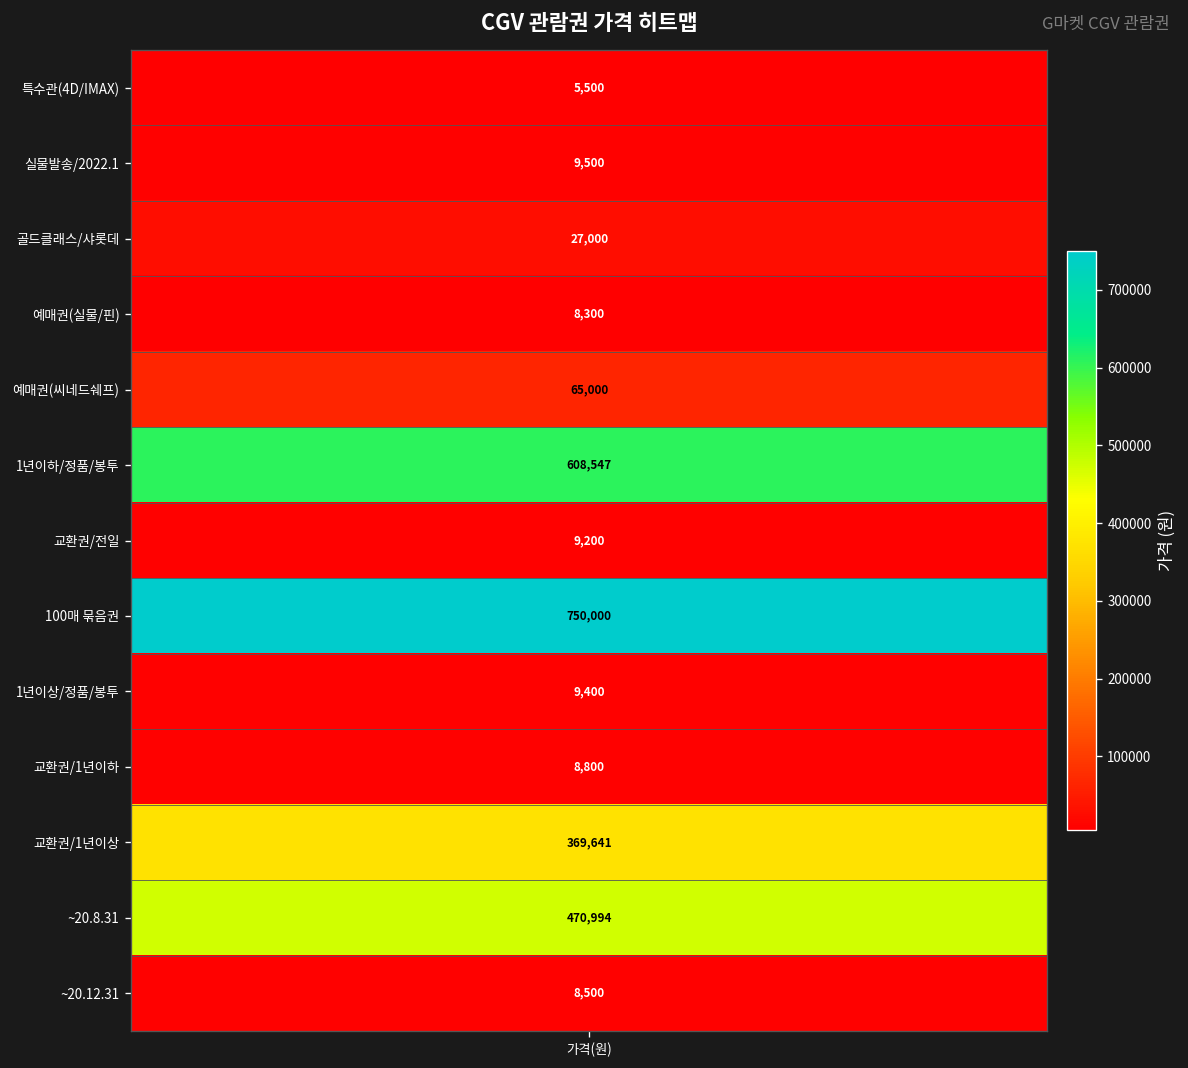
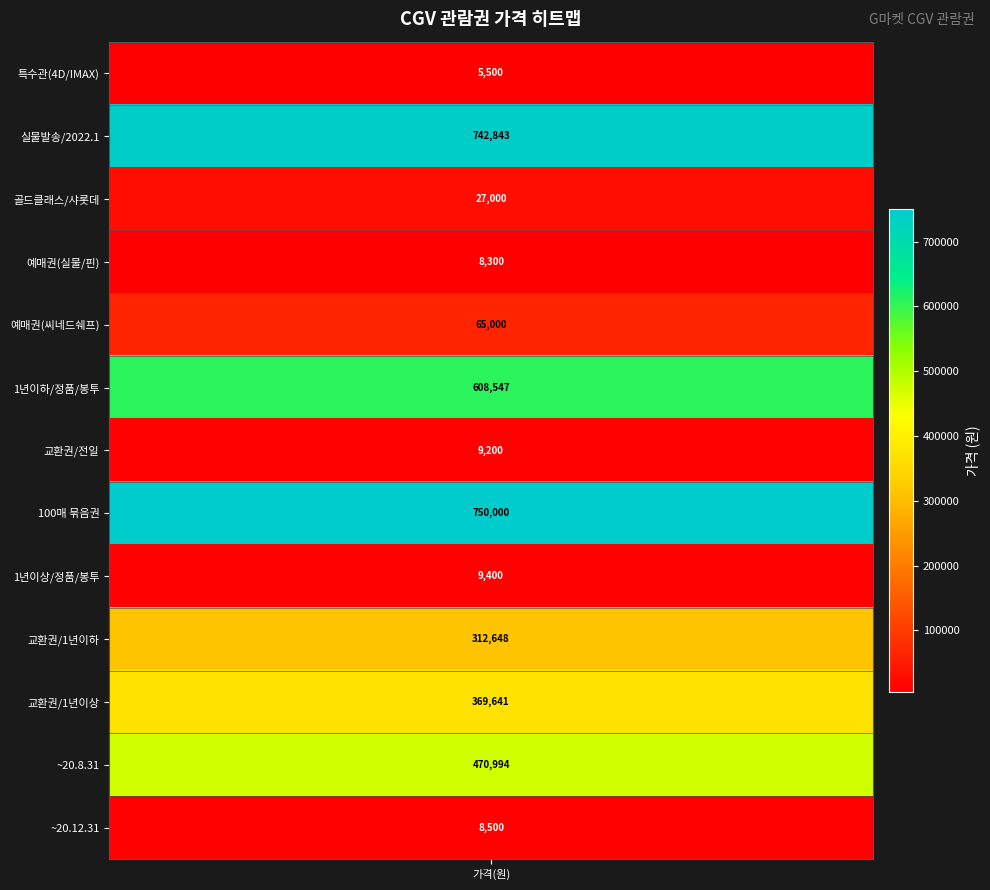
  {
    "특수관(4D/IMAX)": {
      "가격(원)": "5,500"
    },
    "실물발송/2022.1": {
-     "가격(원)": "9,500"
+     "가격(원)": "742,843"
    },
    "골드클래스/샤롯데": {
      "가격(원)": "27,000"
    },
    "예매권(실물/핀)": {
      "가격(원)": "8,300"
    },
    "예매권(씨네드쉐프)": {
      "가격(원)": "65,000"
    },
    "1년이하/정품/봉투": {
      "가격(원)": "608,547"
    },
    "교환권/전일": {
      "가격(원)": "9,200"
    },
    "100매 묶음권": {
      "가격(원)": "750,000"
    },
    "1년이상/정품/봉투": {
      "가격(원)": "9,400"
    },
    "교환권/1년이하": {
-     "가격(원)": "8,800"
+     "가격(원)": "312,648"
    },
    "교환권/1년이상": {
      "가격(원)": "369,641"
    },
    "~20.8.31": {
      "가격(원)": "470,994"
    },
    "~20.12.31": {
      "가격(원)": "8,500"
    }
  }
